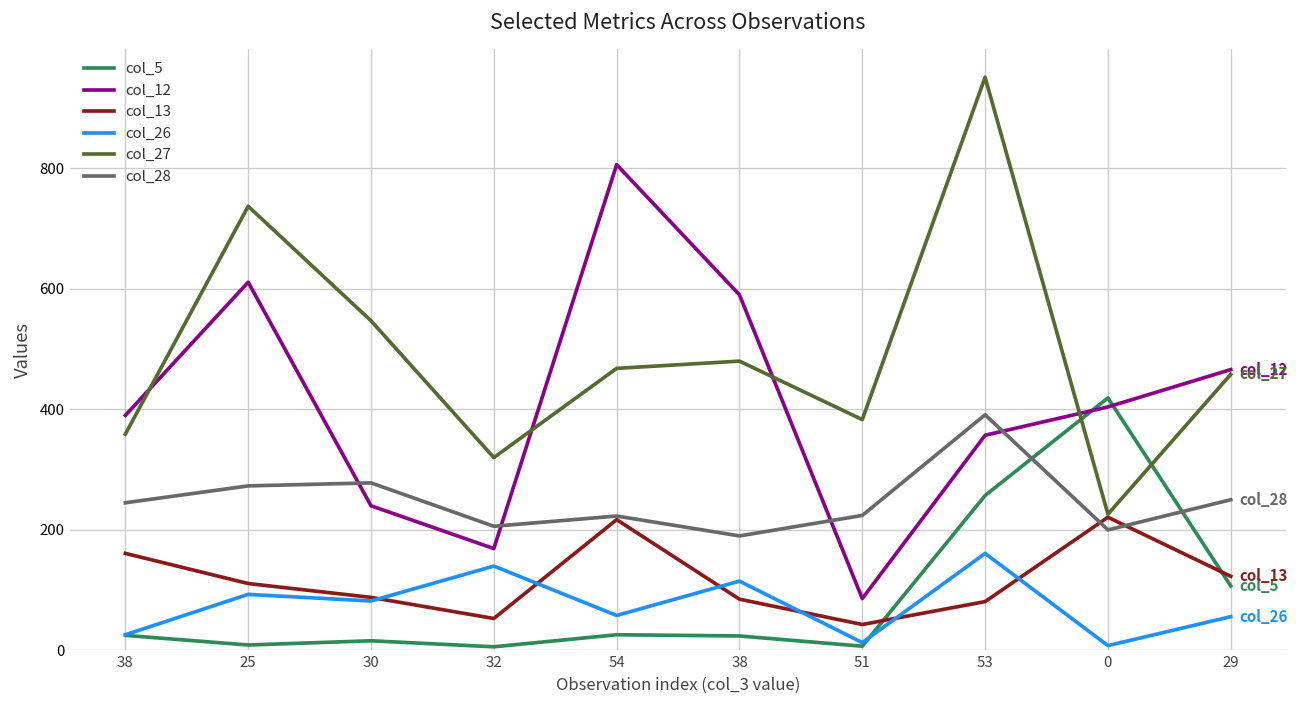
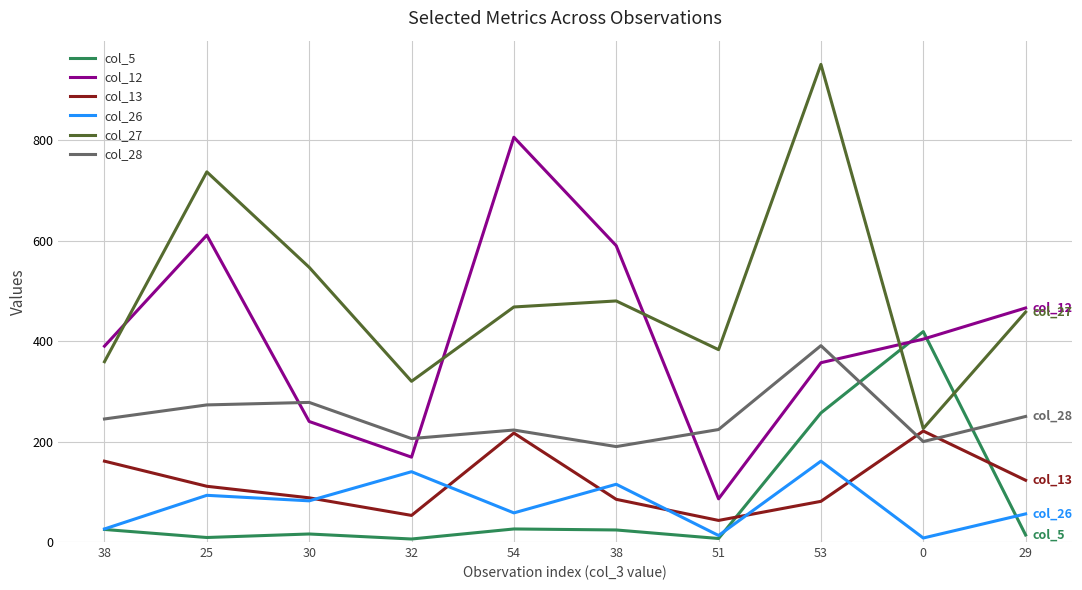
  {
    "col_5": {
      "25": 10,
      "30": 20,
      "32": 10,
      "54": 30,
      "51": 10,
      "53": 260,
      "0": 420,
-     "29": 110
+     "29": 10
    },
    "col_12": {
      "25": 610,
      "30": 240,
      "32": 170,
      "54": 810,
      "51": 90,
      "53": 360,
      "0": 400
    },
    "col_13": {
      "25": 110,
      "30": 90,
      "32": 50,
      "54": 220,
      "51": 40,
      "53": 80
    },
    "col_26": {
      "25": 90,
      "30": 80,
      "32": 140,
      "54": 60,
      "51": 10,
      "53": 160,
      "0": 10
    },
    "col_27": {
      "25": 740,
      "30": 550,
      "32": 320,
      "54": 470,
      "51": 380,
      "53": 950
    },
    "col_28": {
      "25": 270,
      "30": 280,
      "32": 210,
      "54": 220,
      "51": 220,
      "53": 390,
      "0": 200
    }
  }
